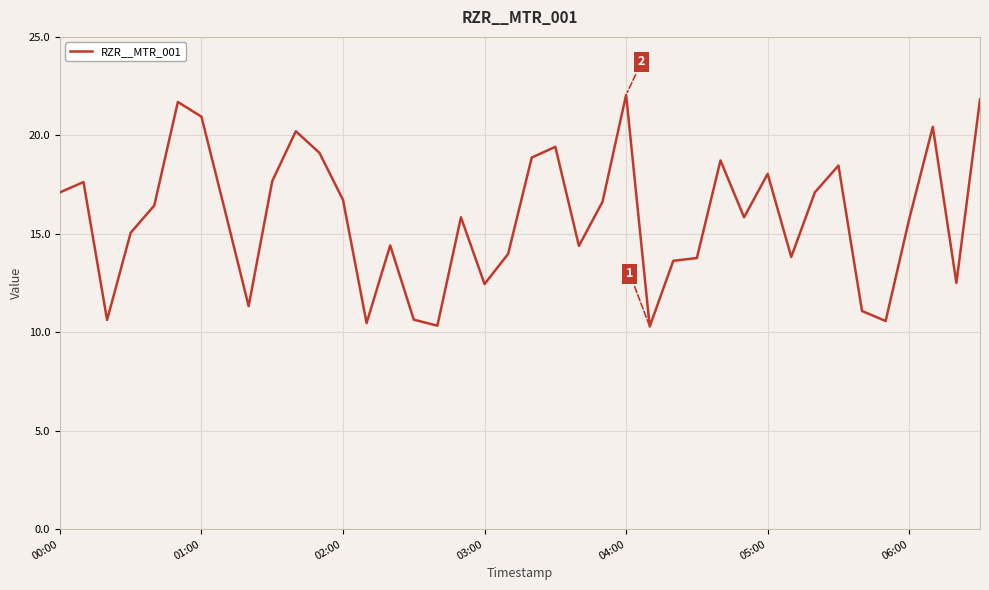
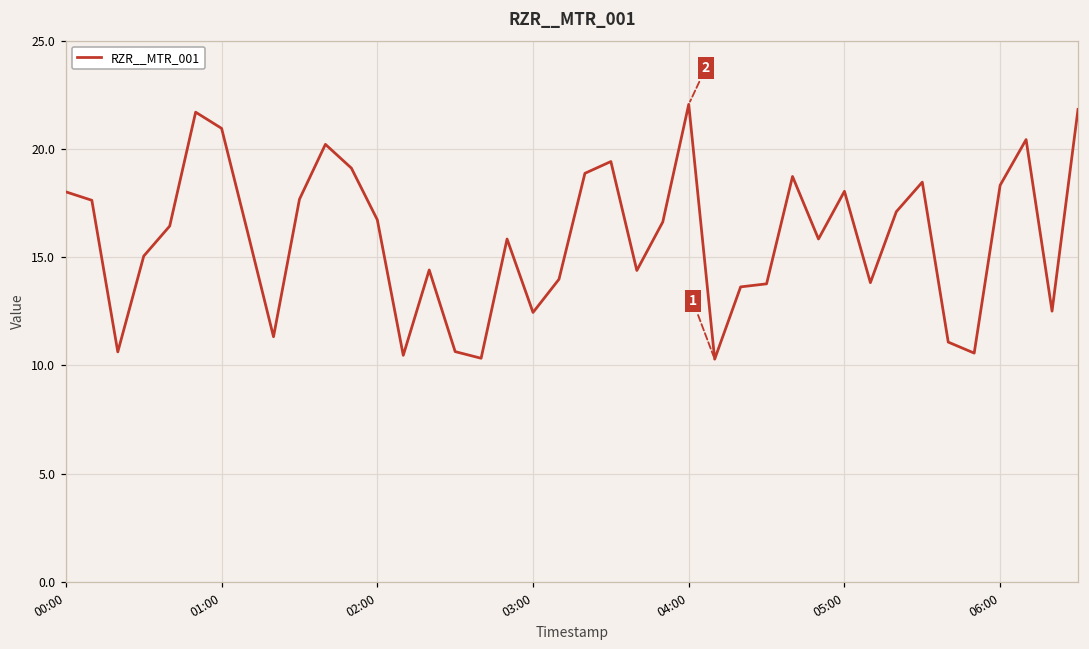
  {
-   "00:00": 17.1,
+   "00:00": 18.0,
    "01:00": 20.9,
    "02:00": 16.7,
    "03:00": 12.4,
    "04:00": 22.1,
    "05:00": 18.0,
-   "06:00": 15.7
+   "06:00": 18.3
  }
